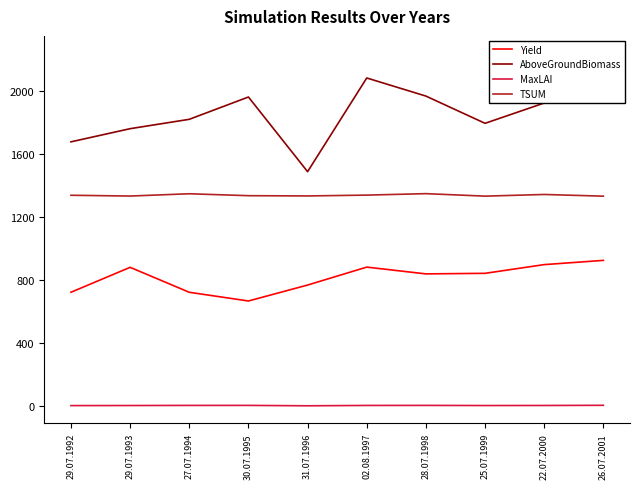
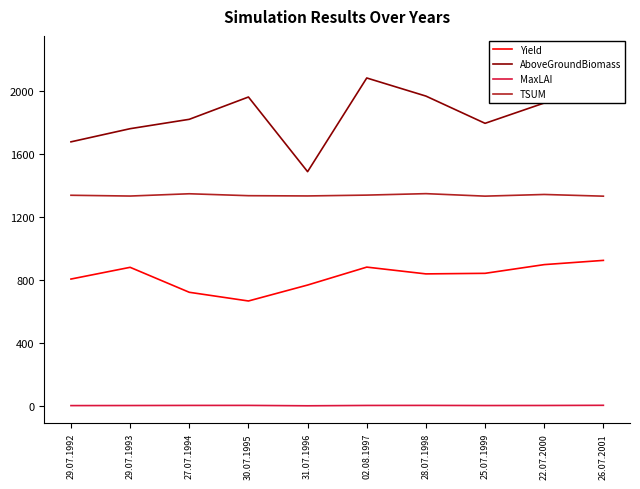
  {
    "Yield": {
-     "29.07.1992": 720,
+     "29.07.1992": 810,
      "29.07.1993": 880,
      "27.07.1994": 720,
      "30.07.1995": 670,
      "31.07.1996": 770,
      "02.08.1997": 880,
      "28.07.1998": 840,
      "25.07.1999": 840,
      "22.07.2000": 900,
      "26.07.2001": 930
    },
    "AboveGroundBiomass": {
      "29.07.1992": 1680,
      "29.07.1993": 1760,
      "27.07.1994": 1820,
      "30.07.1995": 1960,
      "31.07.1996": 1490,
      "02.08.1997": 2080,
      "28.07.1998": 1970,
      "25.07.1999": 1800
    }
  }
